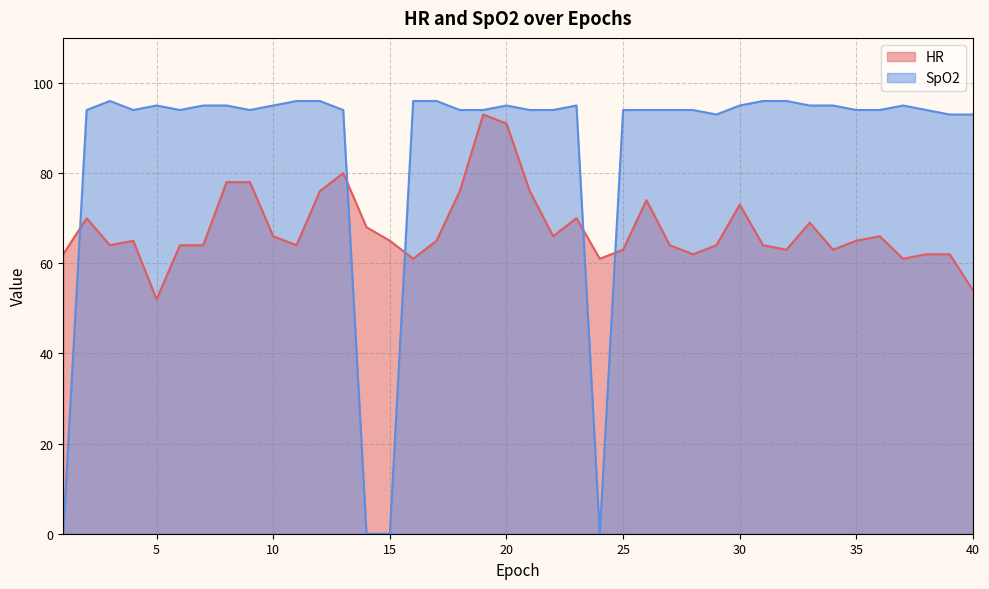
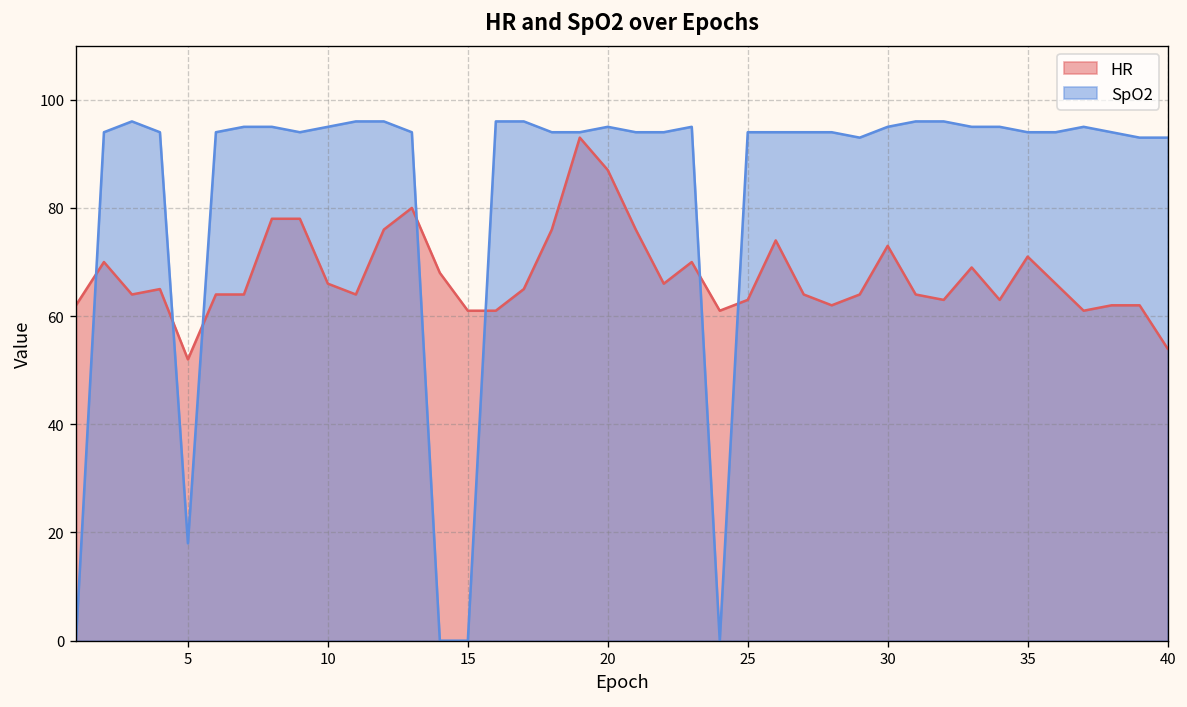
  {
    "HR": {
      "5": 52,
      "10": 66,
-     "15": 65,
-     "20": 91,
+     "15": 61,
+     "20": 87,
      "25": 63,
      "30": 73,
-     "35": 65,
+     "35": 71,
      "40": 54
    },
    "SpO2": {
-     "5": 95,
+     "5": 18,
      "10": 95,
      "15": 0,
      "20": 95,
      "25": 94,
      "30": 95,
      "35": 94,
      "40": 93
    }
  }
